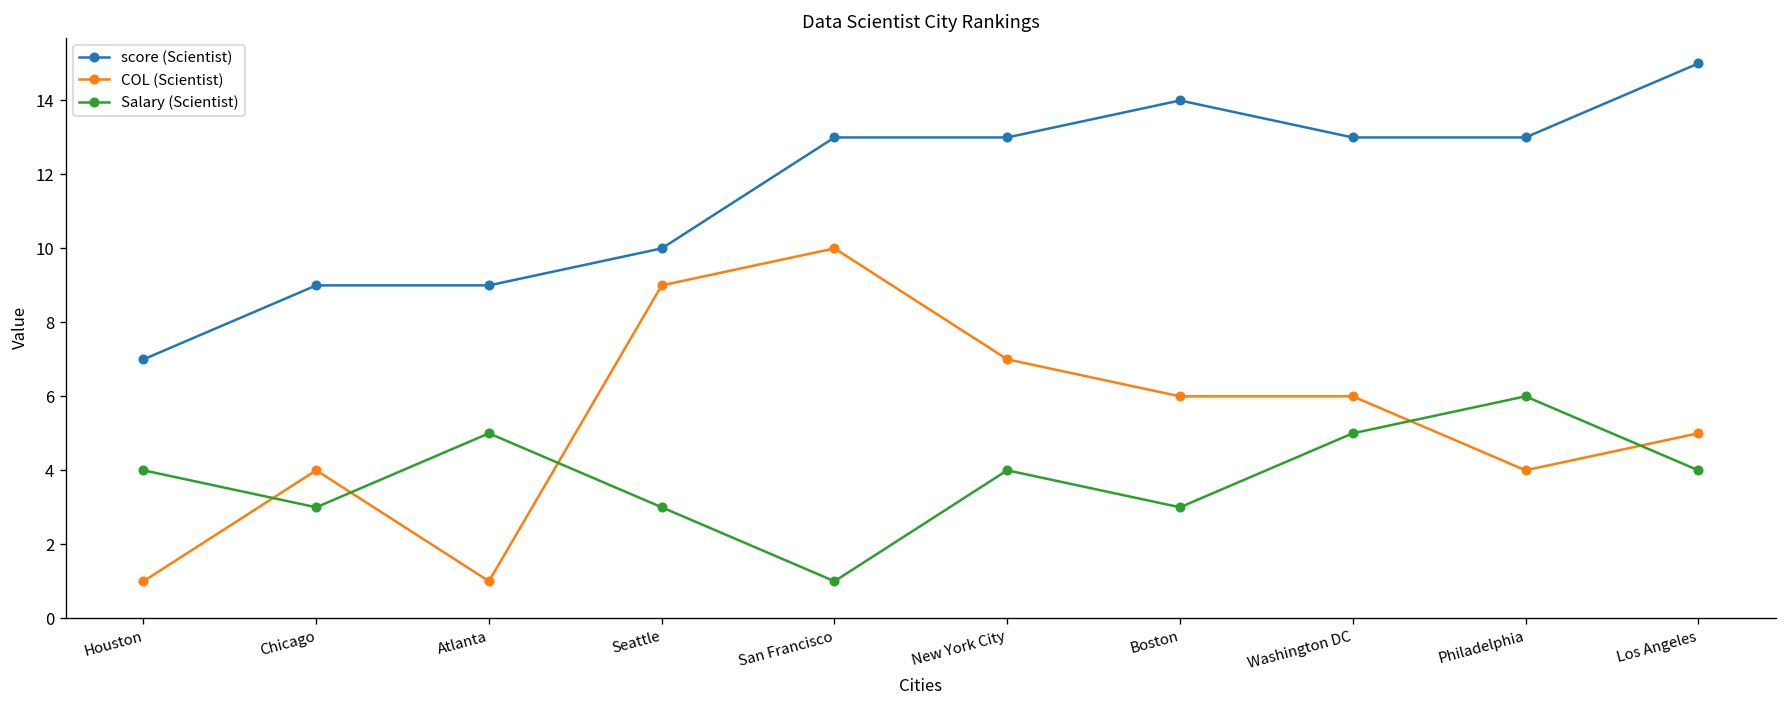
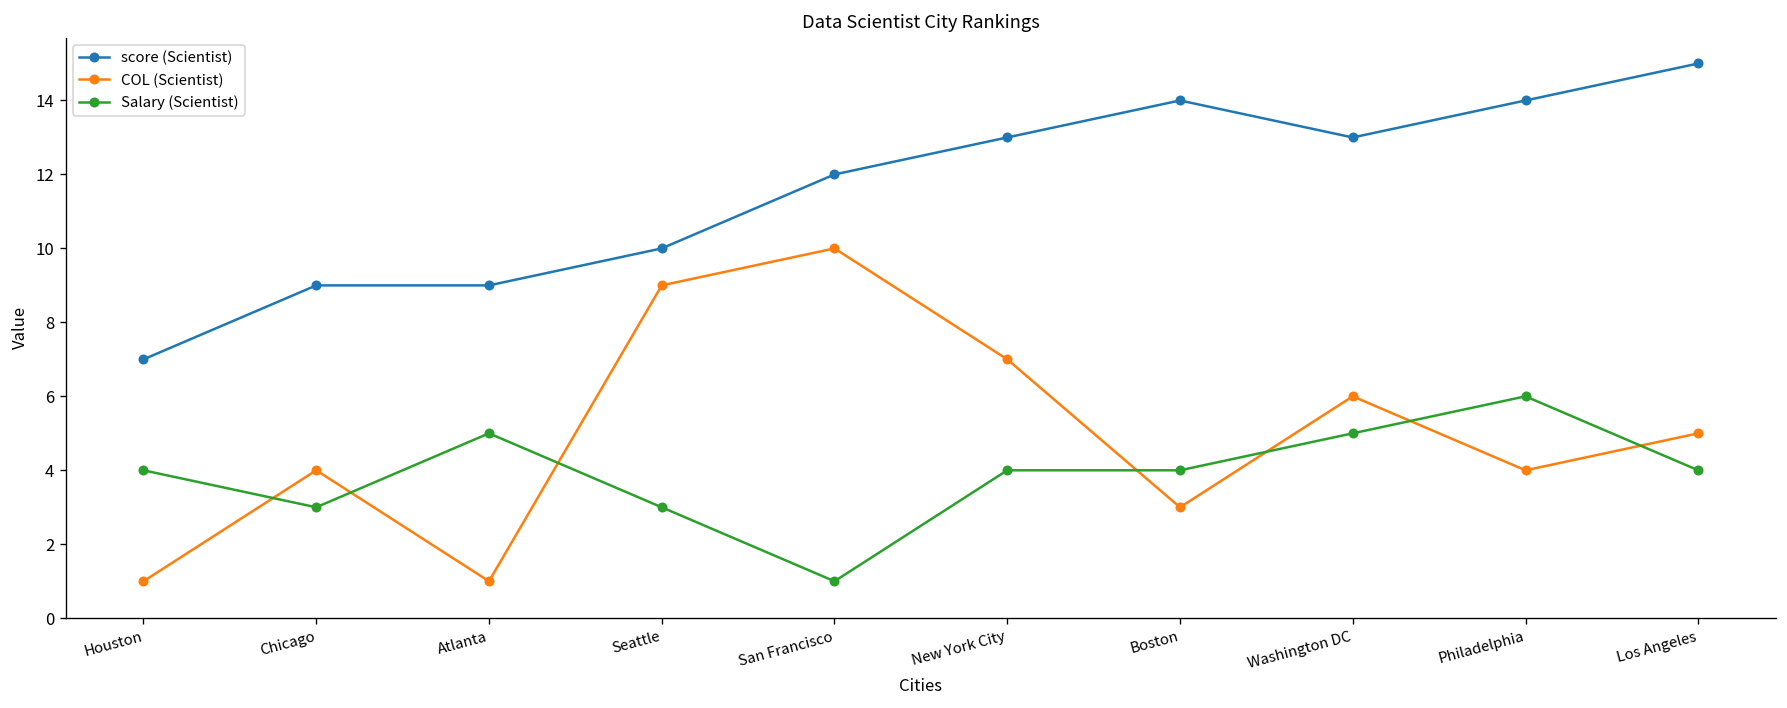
  {
    "score (Scientist)": {
      "Houston": 7,
      "Chicago": 9,
      "Atlanta": 9,
      "Seattle": 10,
-     "San Francisco": 13,
+     "San Francisco": 12,
      "New York City": 13,
      "Boston": 14,
      "Washington DC": 13,
-     "Philadelphia": 13,
+     "Philadelphia": 14,
      "Los Angeles": 15
    },
    "COL (Scientist)": {
      "Houston": 1,
      "Chicago": 4,
      "Atlanta": 1,
      "Seattle": 9,
      "San Francisco": 10,
      "New York City": 7,
-     "Boston": 6,
+     "Boston": 3,
      "Washington DC": 6,
      "Philadelphia": 4,
      "Los Angeles": 5
    },
    "Salary (Scientist)": {
      "Houston": 4,
      "Chicago": 3,
      "Atlanta": 5,
      "Seattle": 3,
      "San Francisco": 1,
      "New York City": 4,
-     "Boston": 3,
+     "Boston": 4,
      "Washington DC": 5,
      "Philadelphia": 6,
      "Los Angeles": 4
    }
  }
